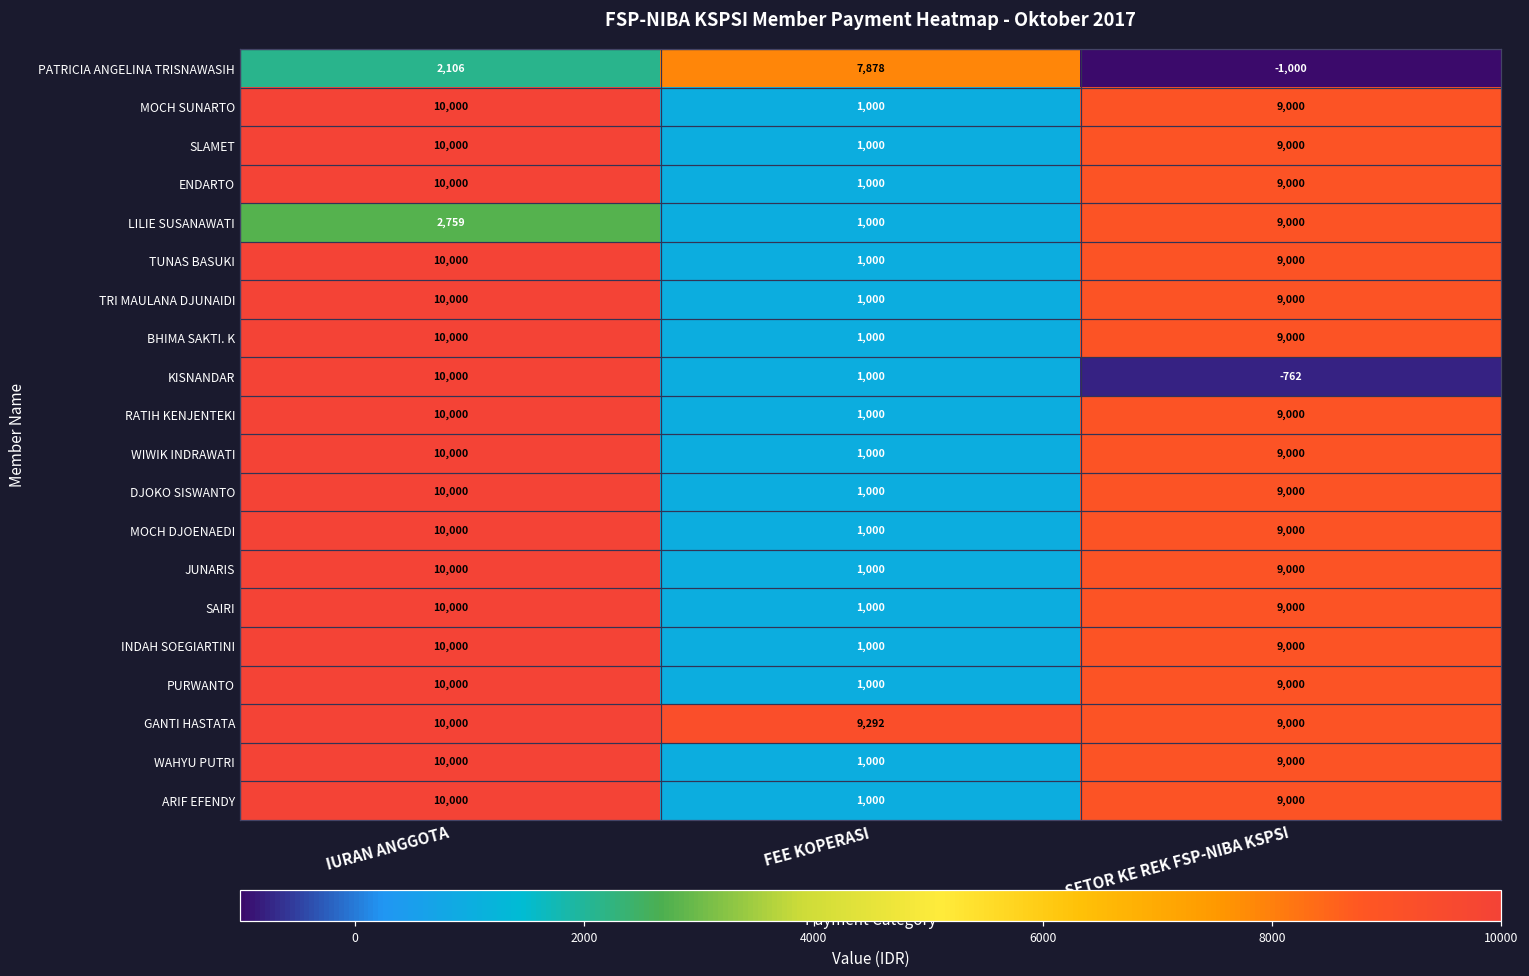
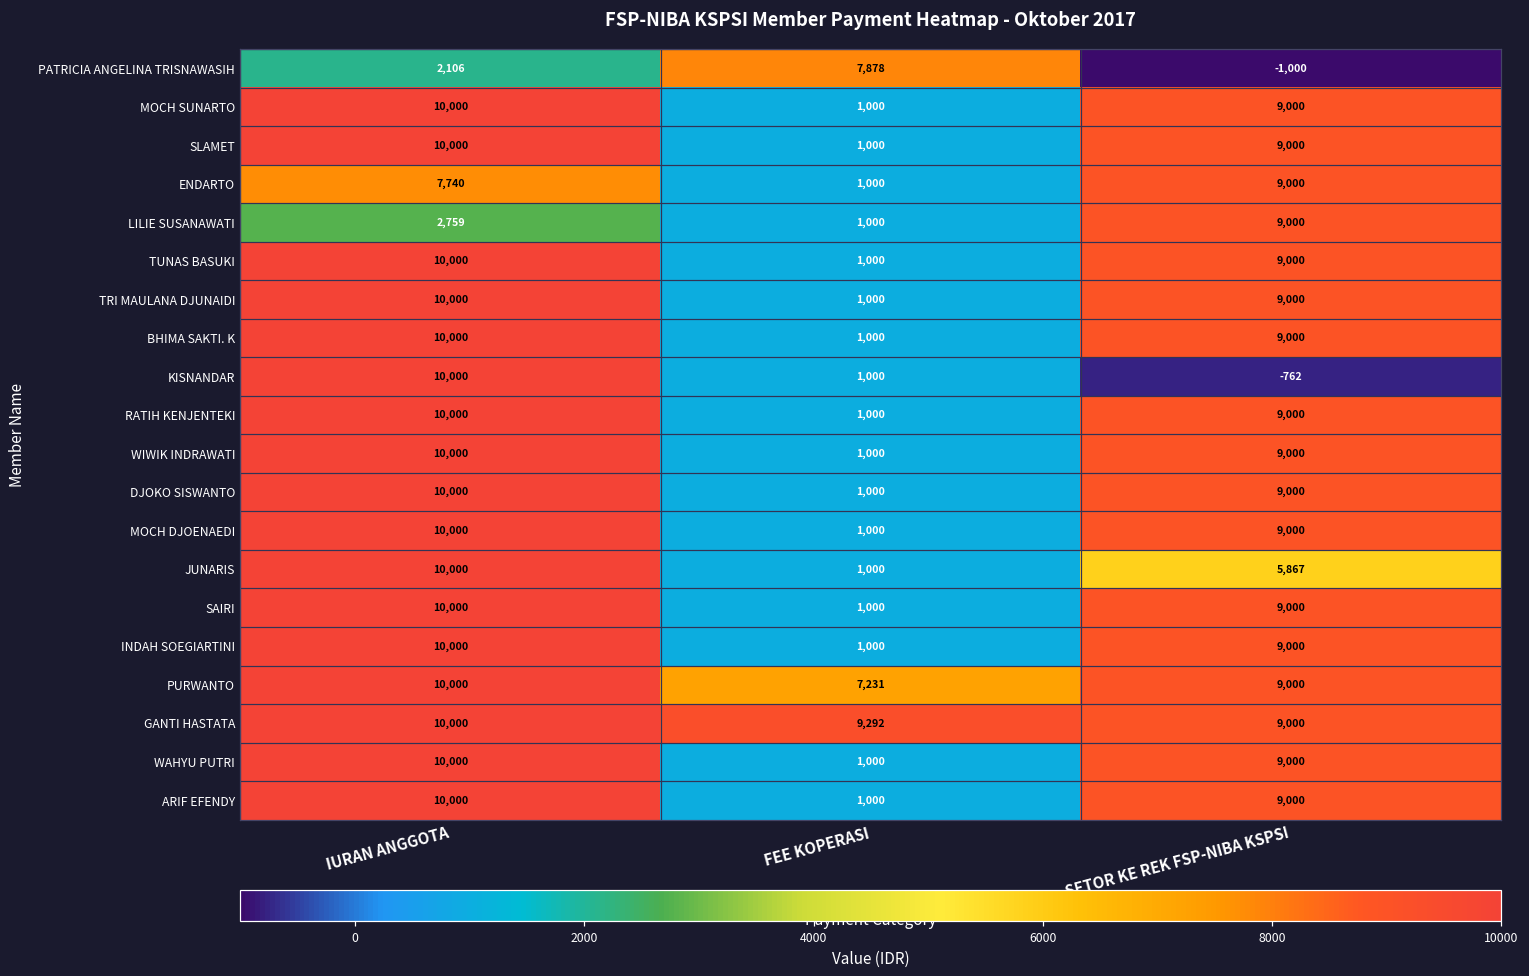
  {
    "PATRICIA ANGELINA TRISNAWASIH": {
      "IURAN ANGGOTA": "2,106",
      "FEE KOPERASI": "7,878",
      "SETOR KE REK FSP-NIBA KSPSI": "-1,000"
    },
    "MOCH SUNARTO": {
      "IURAN ANGGOTA": "10,000",
      "FEE KOPERASI": "1,000",
      "SETOR KE REK FSP-NIBA KSPSI": "9,000"
    },
    "SLAMET": {
      "IURAN ANGGOTA": "10,000",
      "FEE KOPERASI": "1,000",
      "SETOR KE REK FSP-NIBA KSPSI": "9,000"
    },
    "ENDARTO": {
-     "IURAN ANGGOTA": "10,000",
+     "IURAN ANGGOTA": "7,740",
      "FEE KOPERASI": "1,000",
      "SETOR KE REK FSP-NIBA KSPSI": "9,000"
    },
    "LILIE SUSANAWATI": {
      "IURAN ANGGOTA": "2,759",
      "FEE KOPERASI": "1,000",
      "SETOR KE REK FSP-NIBA KSPSI": "9,000"
    },
    "TUNAS BASUKI": {
      "IURAN ANGGOTA": "10,000",
      "FEE KOPERASI": "1,000",
      "SETOR KE REK FSP-NIBA KSPSI": "9,000"
    },
    "TRI MAULANA DJUNAIDI": {
      "IURAN ANGGOTA": "10,000",
      "FEE KOPERASI": "1,000",
      "SETOR KE REK FSP-NIBA KSPSI": "9,000"
    },
    "BHIMA SAKTI. K": {
      "IURAN ANGGOTA": "10,000",
      "FEE KOPERASI": "1,000",
      "SETOR KE REK FSP-NIBA KSPSI": "9,000"
    },
    "KISNANDAR": {
      "IURAN ANGGOTA": "10,000",
      "FEE KOPERASI": "1,000",
      "SETOR KE REK FSP-NIBA KSPSI": "-762"
    },
    "RATIH KENJENTEKI": {
      "IURAN ANGGOTA": "10,000",
      "FEE KOPERASI": "1,000",
      "SETOR KE REK FSP-NIBA KSPSI": "9,000"
    },
    "WIWIK INDRAWATI": {
      "IURAN ANGGOTA": "10,000",
      "FEE KOPERASI": "1,000",
      "SETOR KE REK FSP-NIBA KSPSI": "9,000"
    },
    "DJOKO SISWANTO": {
      "IURAN ANGGOTA": "10,000",
      "FEE KOPERASI": "1,000",
      "SETOR KE REK FSP-NIBA KSPSI": "9,000"
    },
    "MOCH DJOENAEDI": {
      "IURAN ANGGOTA": "10,000",
      "FEE KOPERASI": "1,000",
      "SETOR KE REK FSP-NIBA KSPSI": "9,000"
    },
    "JUNARIS": {
      "IURAN ANGGOTA": "10,000",
      "FEE KOPERASI": "1,000",
-     "SETOR KE REK FSP-NIBA KSPSI": "9,000"
+     "SETOR KE REK FSP-NIBA KSPSI": "5,867"
    },
    "SAIRI": {
      "IURAN ANGGOTA": "10,000",
      "FEE KOPERASI": "1,000",
      "SETOR KE REK FSP-NIBA KSPSI": "9,000"
    },
    "INDAH SOEGIARTINI": {
      "IURAN ANGGOTA": "10,000",
      "FEE KOPERASI": "1,000",
      "SETOR KE REK FSP-NIBA KSPSI": "9,000"
    },
    "PURWANTO": {
      "IURAN ANGGOTA": "10,000",
-     "FEE KOPERASI": "1,000",
+     "FEE KOPERASI": "7,231",
      "SETOR KE REK FSP-NIBA KSPSI": "9,000"
    },
    "GANTI HASTATA": {
      "IURAN ANGGOTA": "10,000",
      "FEE KOPERASI": "9,292",
      "SETOR KE REK FSP-NIBA KSPSI": "9,000"
    },
    "WAHYU PUTRI": {
      "IURAN ANGGOTA": "10,000",
      "FEE KOPERASI": "1,000",
      "SETOR KE REK FSP-NIBA KSPSI": "9,000"
    },
    "ARIF EFENDY": {
      "IURAN ANGGOTA": "10,000",
      "FEE KOPERASI": "1,000",
      "SETOR KE REK FSP-NIBA KSPSI": "9,000"
    }
  }
